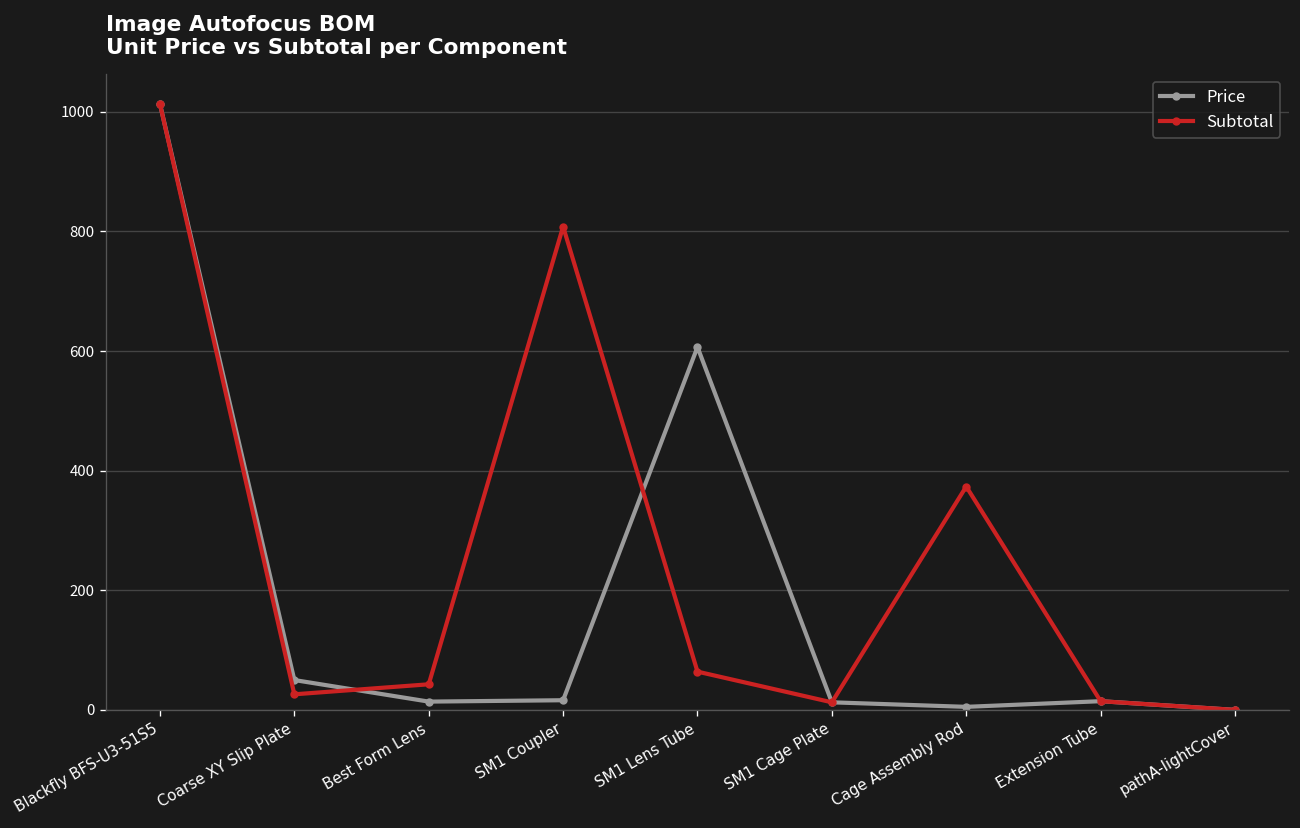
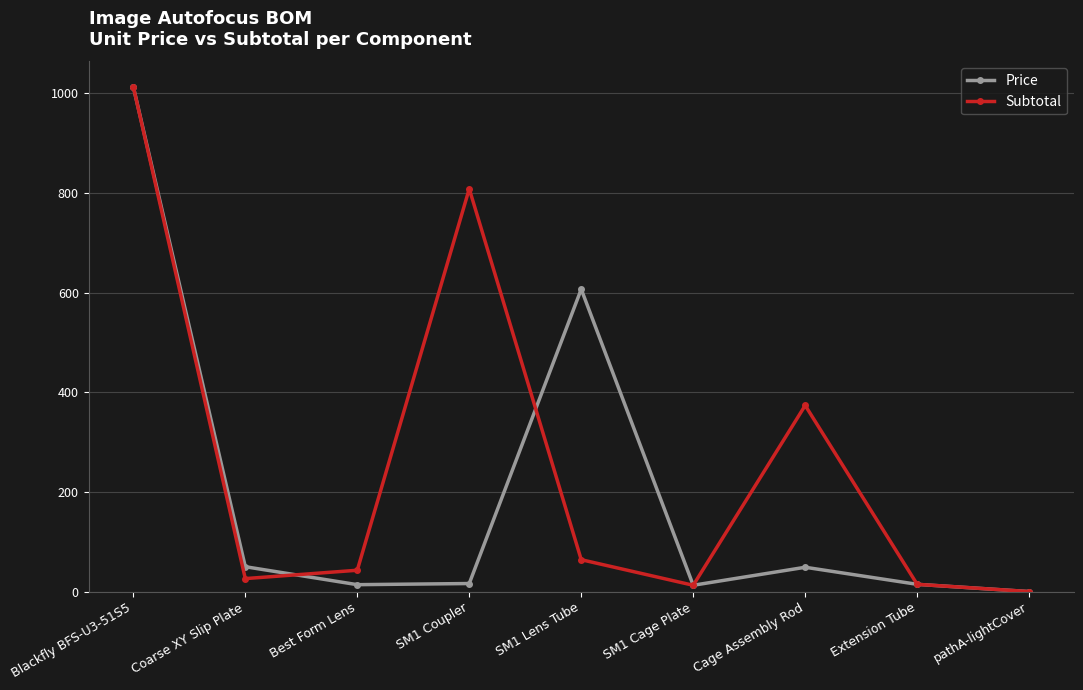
  {
    "Price": {
      "Coarse XY Slip Plate": 50,
      "Best Form Lens": 10,
      "SM1 Coupler": 20,
      "SM1 Lens Tube": 610,
-     "Cage Assembly Rod": 10
+     "Cage Assembly Rod": 50
    },
    "Subtotal": {
      "Coarse XY Slip Plate": 30,
      "Best Form Lens": 40,
      "SM1 Coupler": 810,
      "SM1 Lens Tube": 60,
      "Cage Assembly Rod": 370
    }
  }
